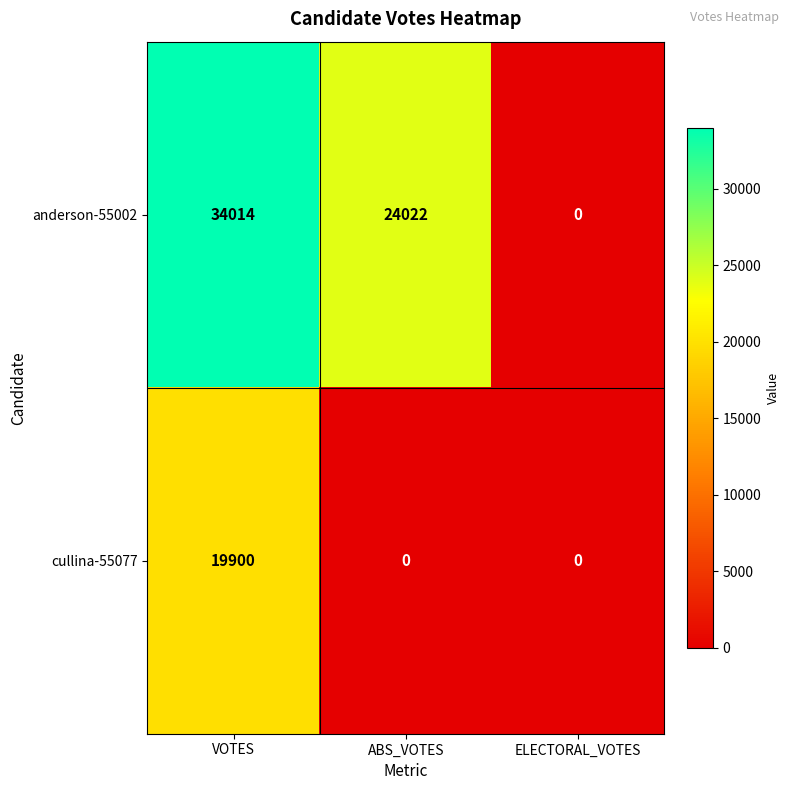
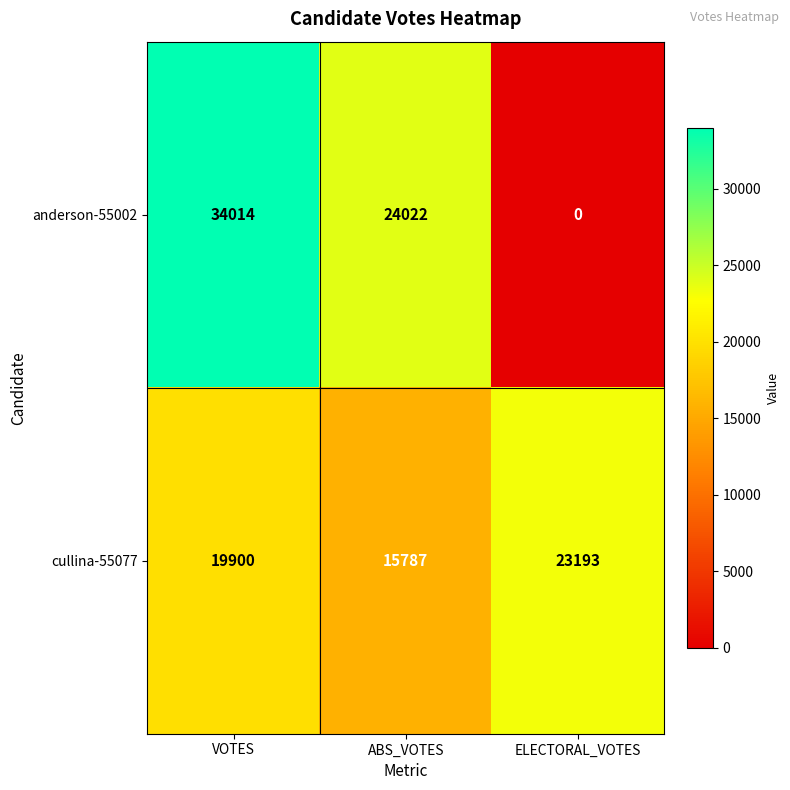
  {
    "anderson-55002": {
      "VOTES": 34014,
      "ABS_VOTES": 24022,
      "ELECTORAL_VOTES": 0
    },
    "cullina-55077": {
      "VOTES": 19900,
-     "ABS_VOTES": 0,
-     "ELECTORAL_VOTES": 0
+     "ABS_VOTES": 15787,
+     "ELECTORAL_VOTES": 23193
    }
  }
